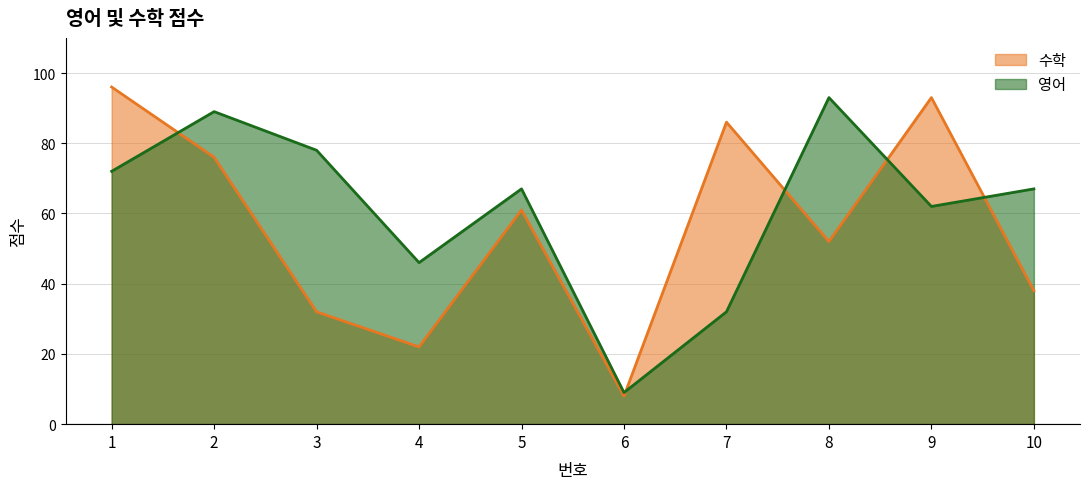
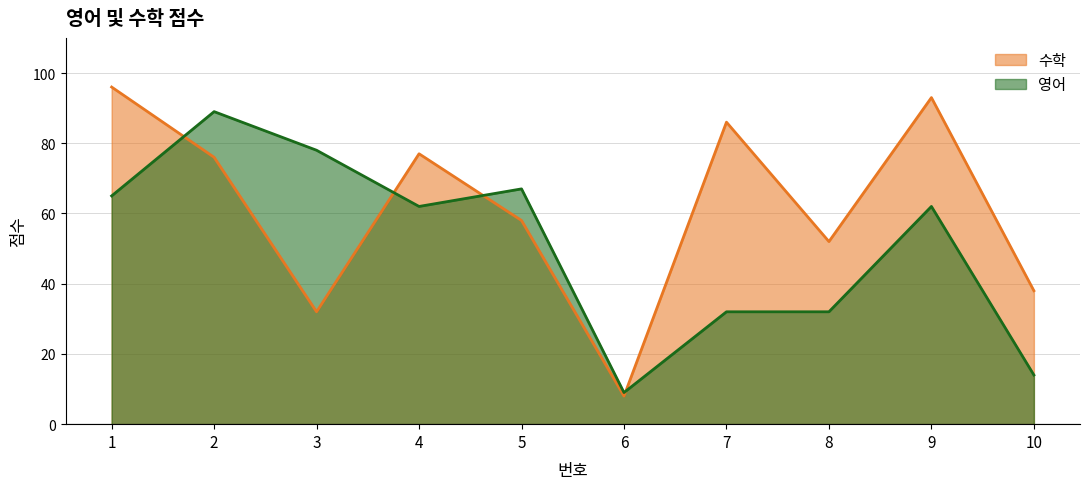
  {
    "수학": {
      "1": 96,
      "2": 76,
      "3": 32,
-     "4": 22,
-     "5": 61,
+     "4": 77,
+     "5": 58,
      "6": 8,
      "7": 86,
      "8": 52,
      "9": 93,
      "10": 38
    },
    "영어": {
-     "1": 72,
+     "1": 65,
      "2": 89,
      "3": 78,
-     "4": 46,
+     "4": 62,
      "5": 67,
      "6": 9,
      "7": 32,
-     "8": 93,
+     "8": 32,
      "9": 62,
-     "10": 67
+     "10": 14
    }
  }
